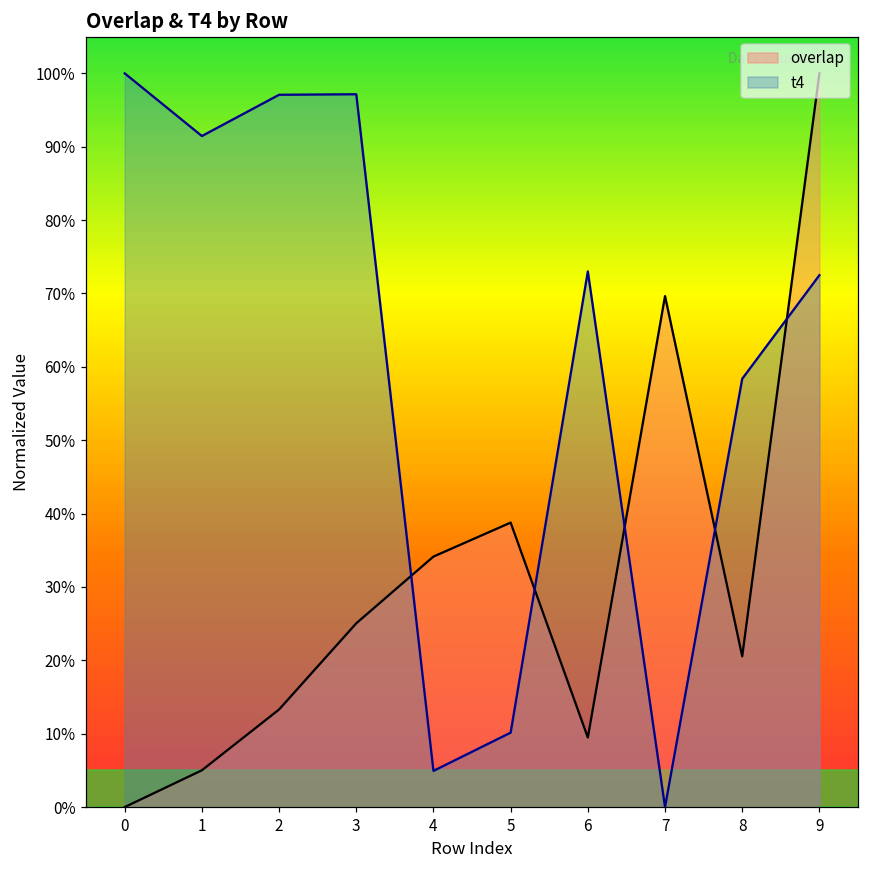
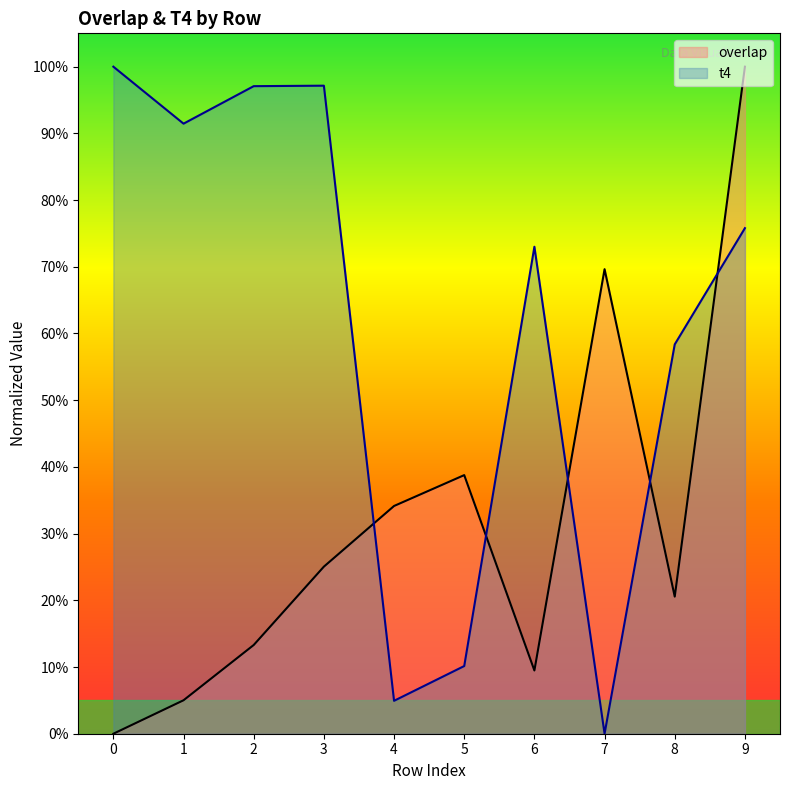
  {
    "overlap": {
      "1": "5%",
      "2": "13%",
      "3": "25%",
      "4": "34%",
      "5": "39%",
      "6": "9%",
      "7": "70%",
      "8": "21%"
    },
    "t4": {
      "0": "100%",
      "1": "91%",
      "2": "97%",
      "3": "97%",
      "5": "10%",
      "6": "73%",
      "8": "58%",
-     "9": "72%"
+     "9": "76%"
    }
  }
